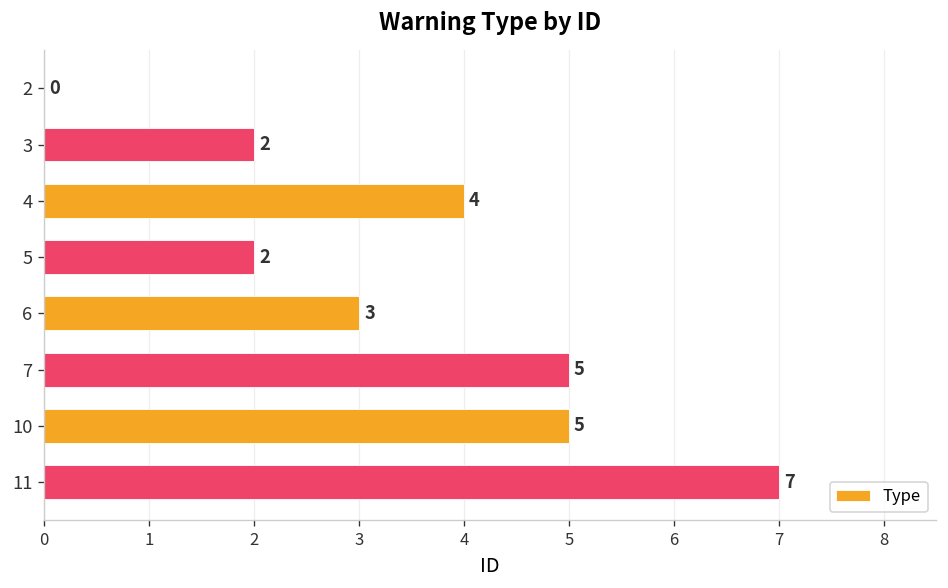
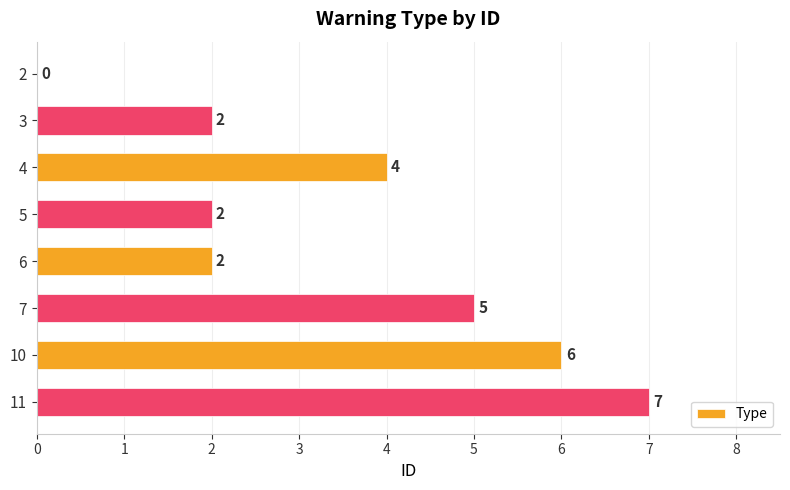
  {
    "2": 0,
    "3": 2,
    "4": 4,
    "5": 2,
-   "6": 3,
+   "6": 2,
    "7": 5,
-   "10": 5,
+   "10": 6,
    "11": 7
  }
